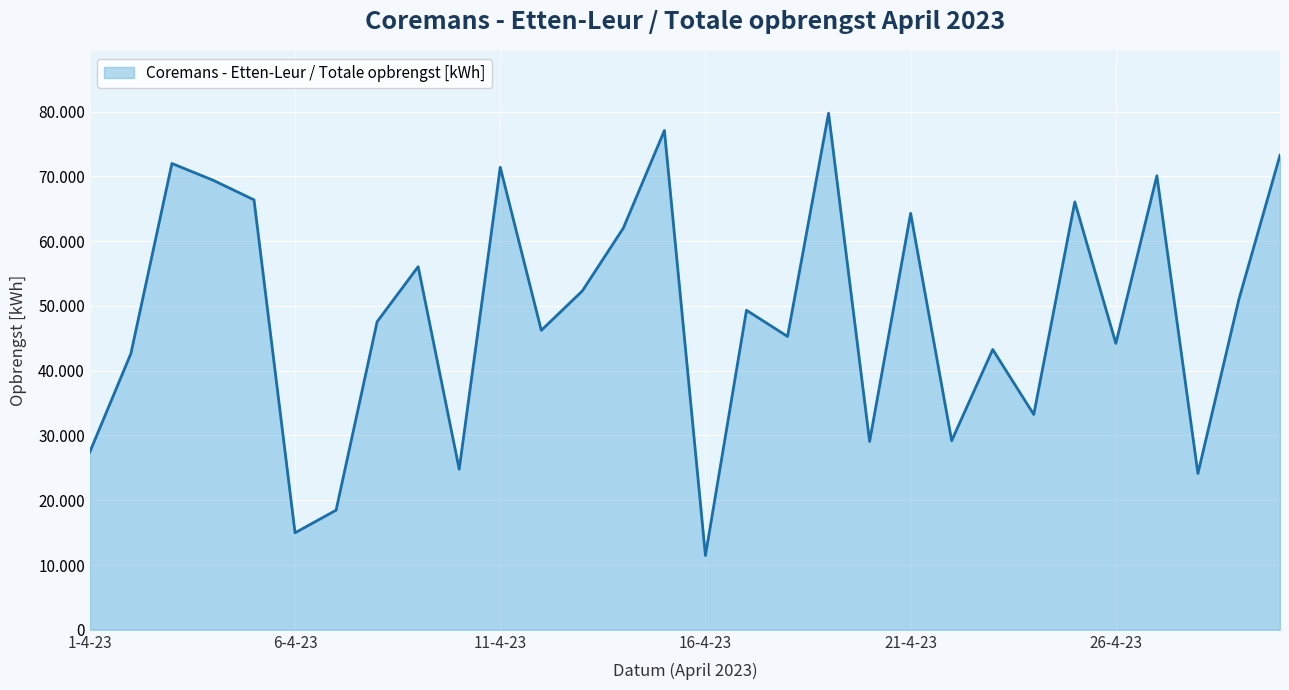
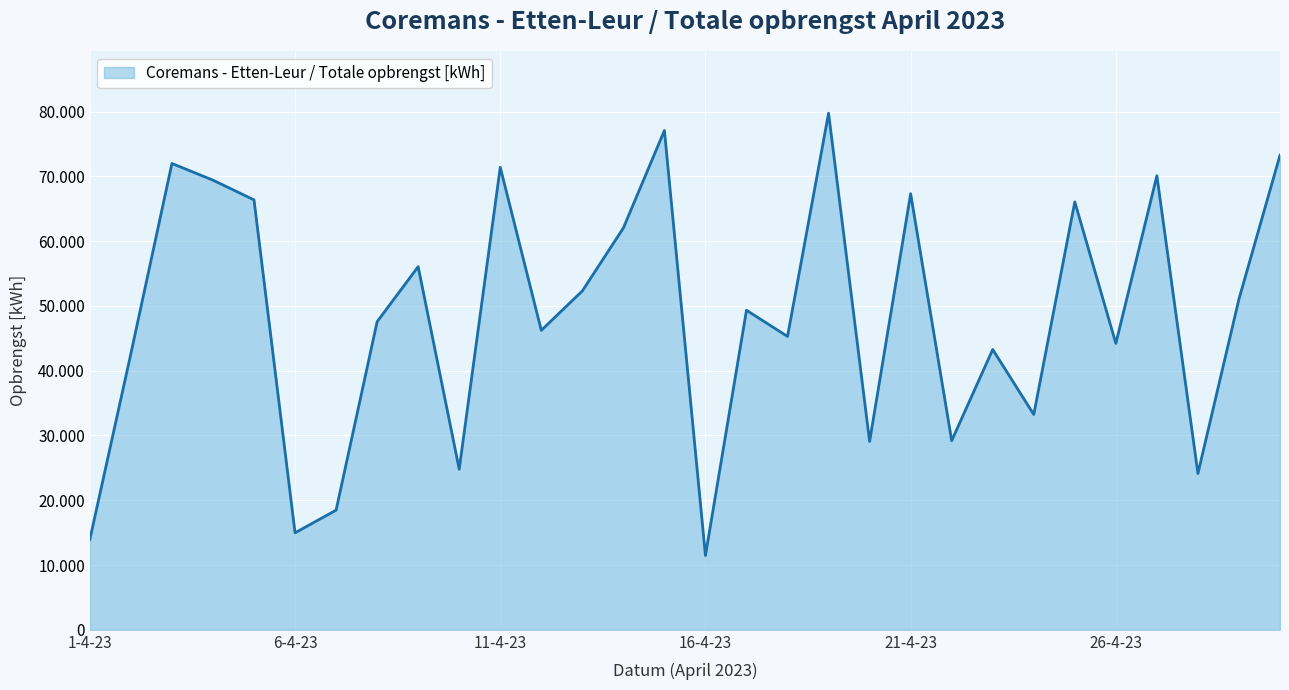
  {
-   "1-4-23": 27,
+   "1-4-23": 14,
    "6-4-23": 15,
    "11-4-23": 71,
    "16-4-23": 11,
-   "21-4-23": 64,
+   "21-4-23": 67,
    "26-4-23": 44
  }
